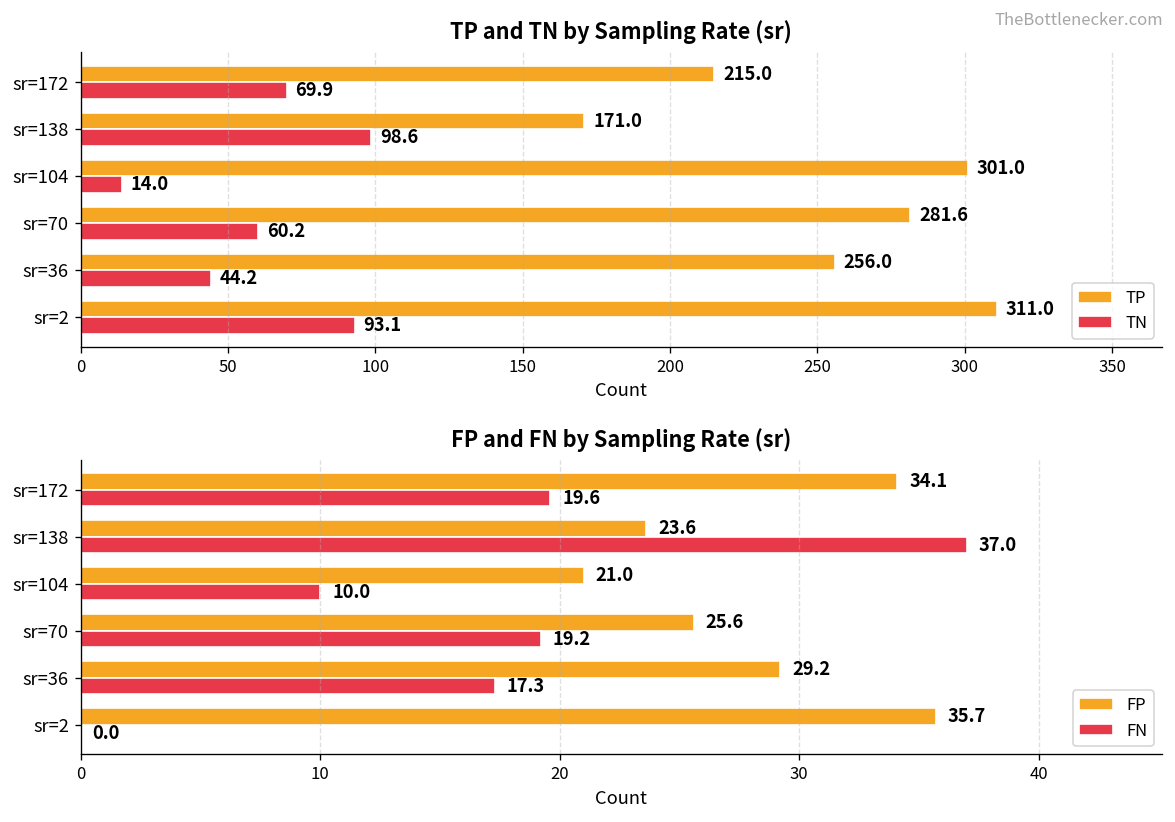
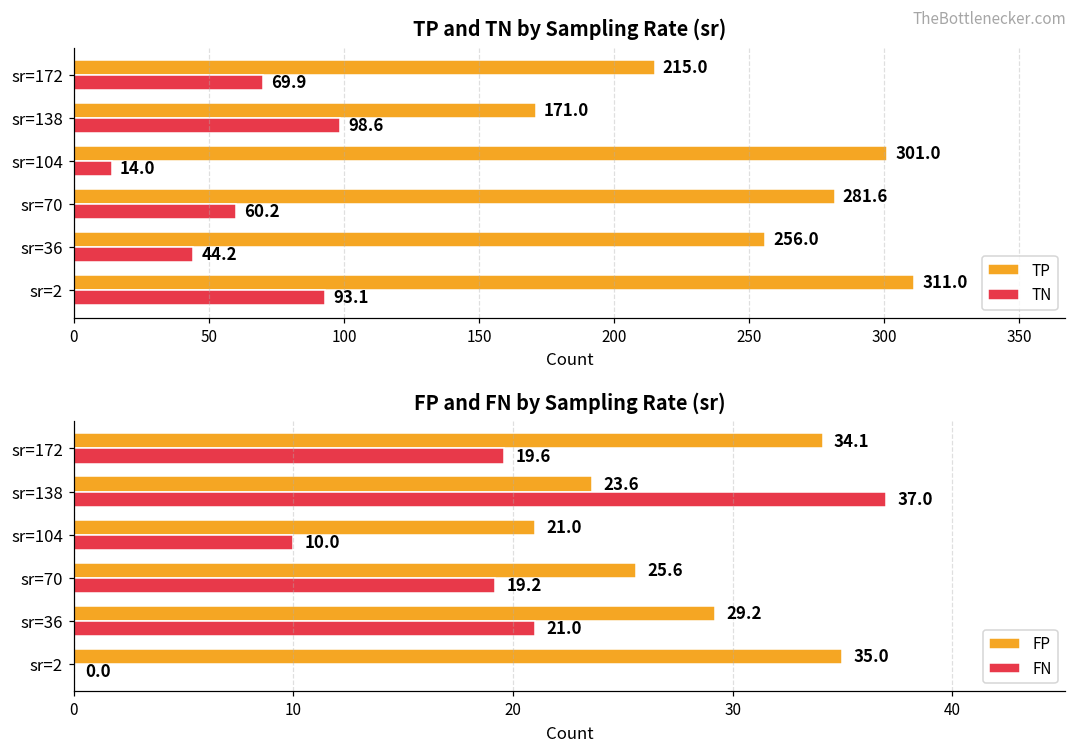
  {
    "TP and TN by Sampling Rate (sr)": {
      "TP": {
        "sr=172": 215.0,
        "sr=138": 171.0,
        "sr=104": 301.0,
        "sr=70": 281.6,
        "sr=36": 256.0,
        "sr=2": 311.0
      },
      "TN": {
        "sr=172": 69.9,
        "sr=138": 98.6,
        "sr=104": 14.0,
        "sr=70": 60.2,
        "sr=36": 44.2,
        "sr=2": 93.1
      }
    },
    "FP and FN by Sampling Rate (sr)": {
      "FP": {
        "sr=172": 34.1,
        "sr=138": 23.6,
        "sr=104": 21.0,
        "sr=70": 25.6,
        "sr=36": 29.2,
-       "sr=2": 35.7
+       "sr=2": 35.0
      },
      "FN": {
        "sr=172": 19.6,
        "sr=138": 37.0,
        "sr=104": 10.0,
        "sr=70": 19.2,
-       "sr=36": 17.3,
+       "sr=36": 21.0,
        "sr=2": 0.0
      }
    }
  }
